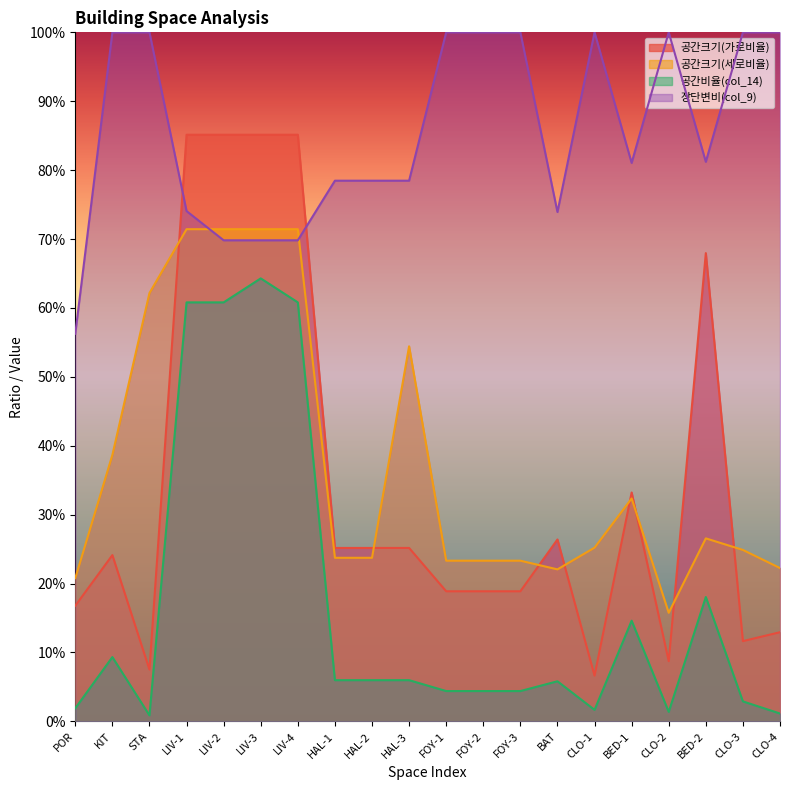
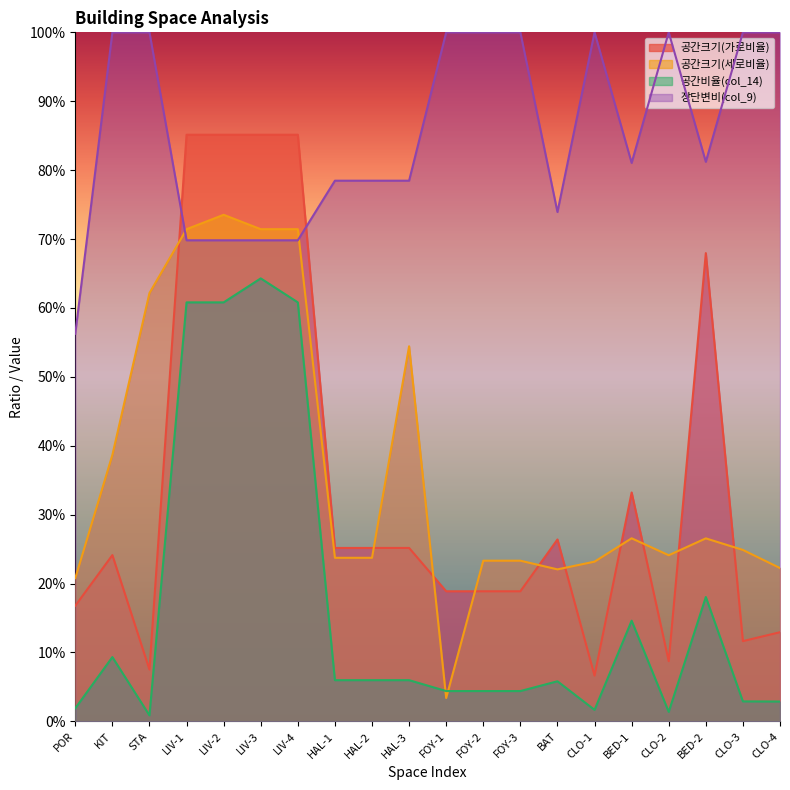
  {
    "공간크기(가로비율)": {
      "POR": "17%",
      "KIT": "24%",
      "STA": "8%",
      "LIV-1": "85%",
      "LIV-2": "85%",
      "LIV-3": "85%",
      "LIV-4": "85%",
      "HAL-1": "25%",
      "HAL-2": "25%",
      "HAL-3": "25%",
      "FOY-1": "19%",
      "FOY-2": "19%",
      "FOY-3": "19%",
      "BAT": "26%",
      "CLO-1": "7%",
      "BED-1": "33%",
      "CLO-2": "9%",
      "BED-2": "68%",
      "CLO-3": "12%",
      "CLO-4": "13%"
    },
    "공간크기(세로비율)": {
      "POR": "21%",
      "KIT": "39%",
      "STA": "62%",
      "LIV-1": "71%",
-     "LIV-2": "71%",
+     "LIV-2": "74%",
      "LIV-3": "71%",
      "LIV-4": "71%",
      "HAL-1": "24%",
      "HAL-2": "24%",
      "HAL-3": "54%",
-     "FOY-1": "23%",
+     "FOY-1": "3%",
      "FOY-2": "23%",
      "FOY-3": "23%",
      "BAT": "22%",
-     "CLO-1": "25%",
-     "BED-1": "32%",
-     "CLO-2": "16%",
+     "CLO-1": "23%",
+     "BED-1": "27%",
+     "CLO-2": "24%",
      "BED-2": "27%",
      "CLO-3": "25%",
      "CLO-4": "22%"
    },
    "공간비율(col_14)": {
      "POR": "2%",
      "KIT": "9%",
      "STA": "1%",
      "LIV-1": "61%",
      "LIV-2": "61%",
      "LIV-3": "64%",
      "LIV-4": "61%",
      "HAL-1": "6%",
      "HAL-2": "6%",
      "HAL-3": "6%",
      "FOY-1": "4%",
      "FOY-2": "4%",
      "FOY-3": "4%",
      "BAT": "6%",
      "CLO-1": "2%",
      "BED-1": "15%",
      "CLO-2": "1%",
      "BED-2": "18%",
      "CLO-3": "3%",
-     "CLO-4": "1%"
+     "CLO-4": "3%"
    },
    "장단변비(col_9)": {
      "POR": "56%",
      "KIT": "100%",
      "STA": "100%",
-     "LIV-1": "74%",
+     "LIV-1": "70%",
      "LIV-2": "70%",
      "LIV-3": "70%",
      "LIV-4": "70%",
      "HAL-1": "78%",
      "HAL-2": "78%",
      "HAL-3": "78%",
      "FOY-1": "100%",
      "FOY-2": "100%",
      "FOY-3": "100%",
      "BAT": "74%",
      "CLO-1": "100%",
      "BED-1": "81%",
      "CLO-2": "100%",
      "BED-2": "81%",
      "CLO-3": "100%",
      "CLO-4": "100%"
    }
  }
